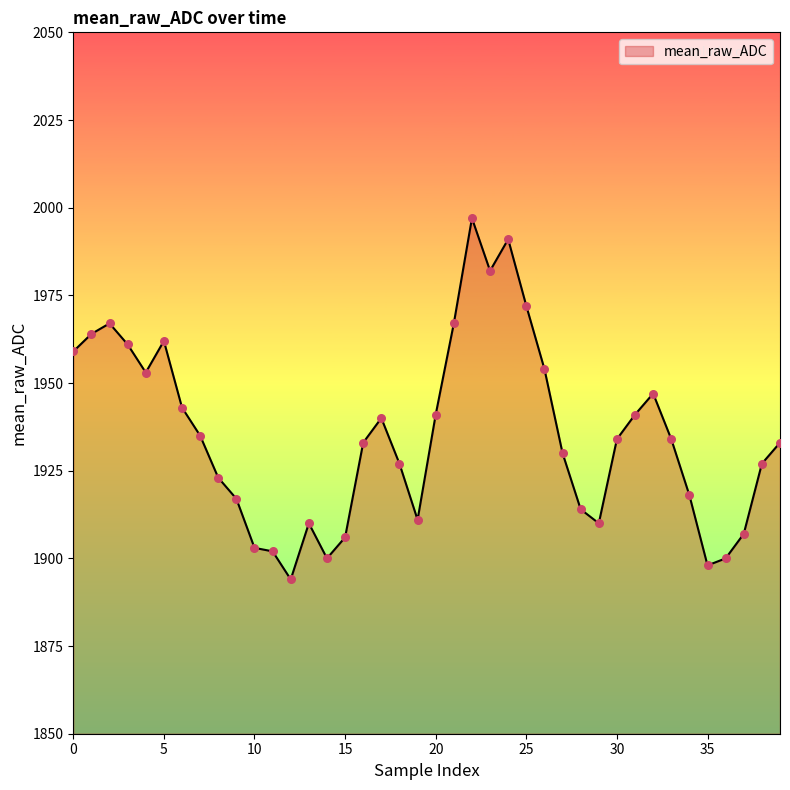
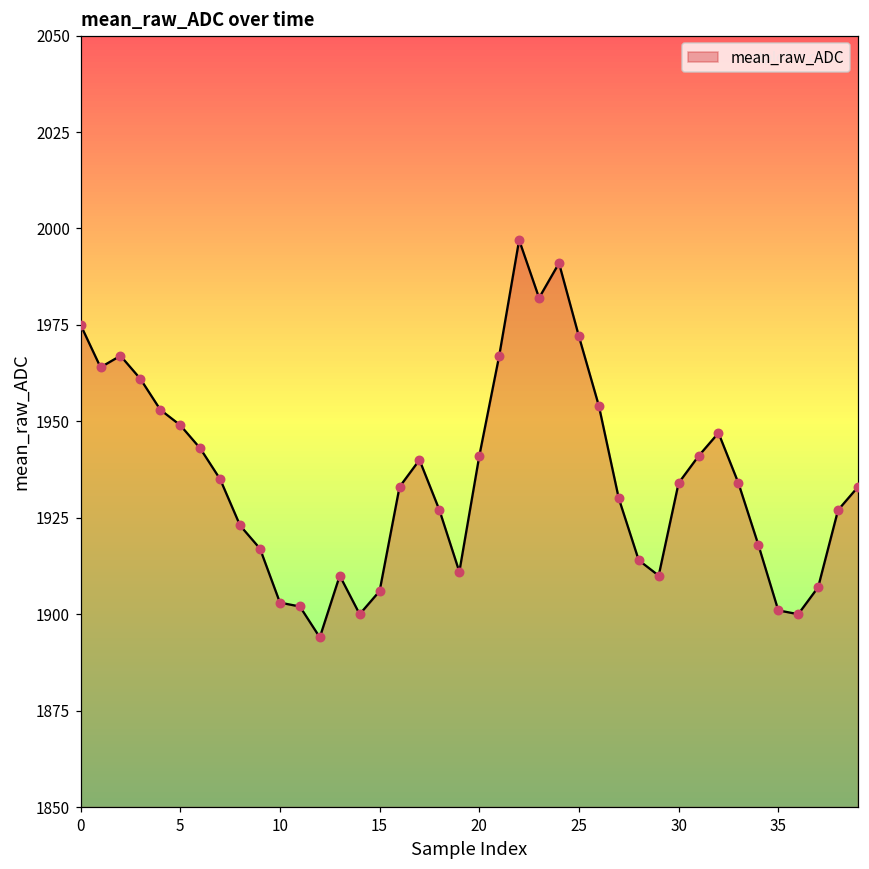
  {
-   "0": 1959,
-   "5": 1962,
+   "0": 1975,
+   "5": 1949,
    "10": 1903,
    "15": 1906,
    "20": 1941,
    "25": 1972,
    "30": 1934,
-   "35": 1898
+   "35": 1901
  }
